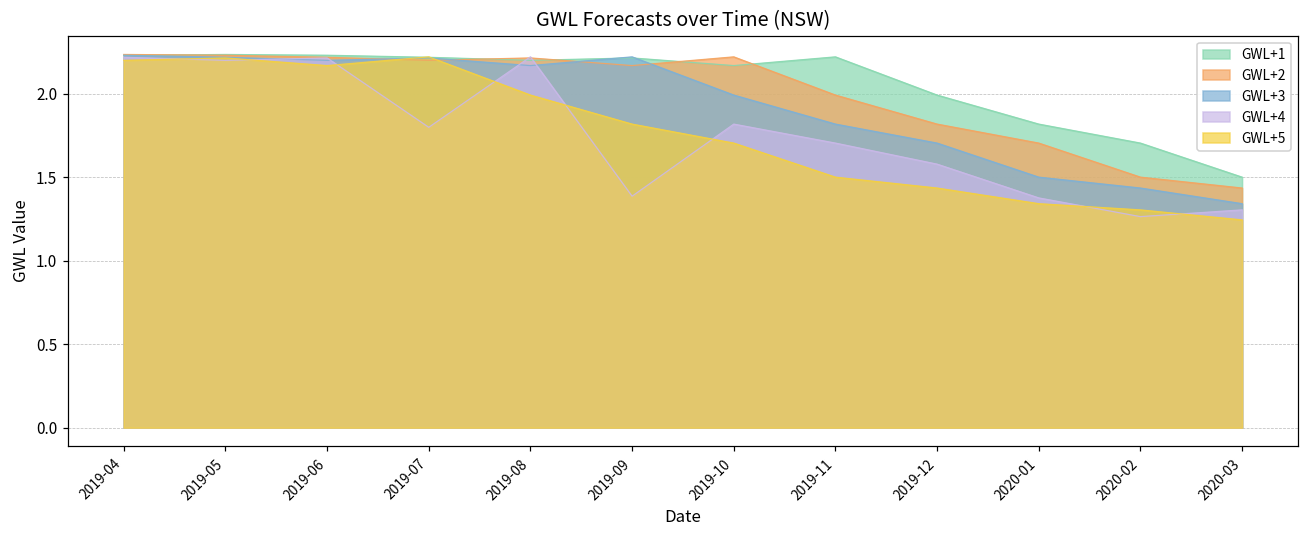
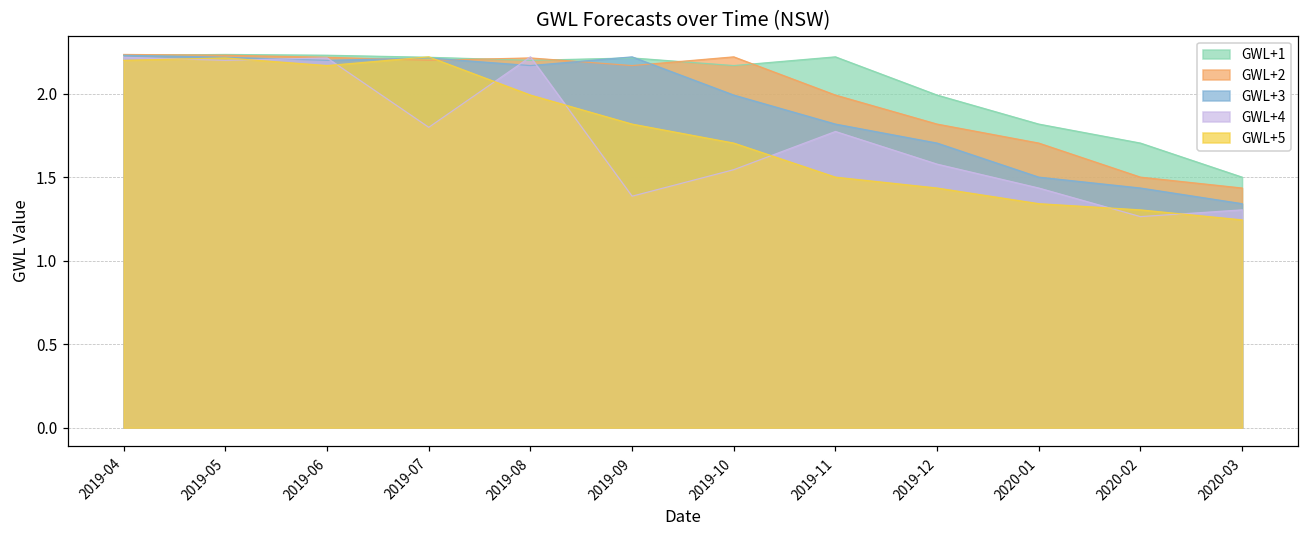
  {
    "GWL+4": {
      "2019-07": 1.80,
      "2019-09": 1.39,
-     "2019-10": 1.82,
-     "2019-11": 1.71,
+     "2019-10": 1.55,
+     "2019-11": 1.78,
      "2019-12": 1.58,
-     "2020-01": 1.38,
+     "2020-01": 1.44,
      "2020-02": 1.26,
      "2020-03": 1.31
    }
  }
